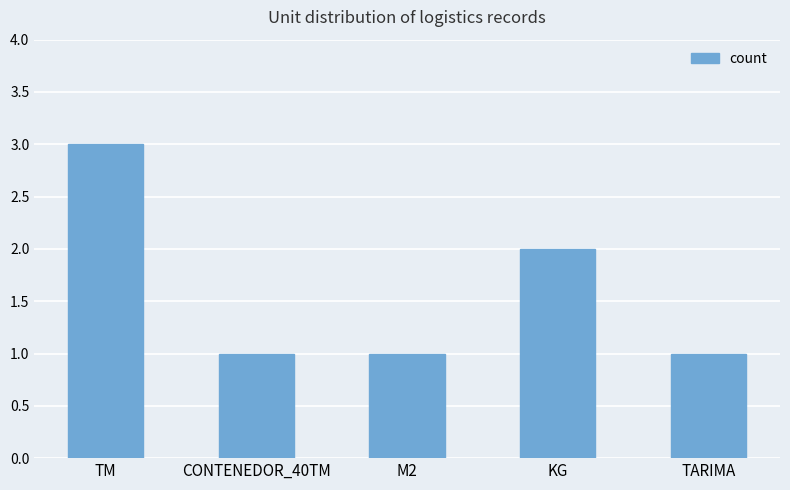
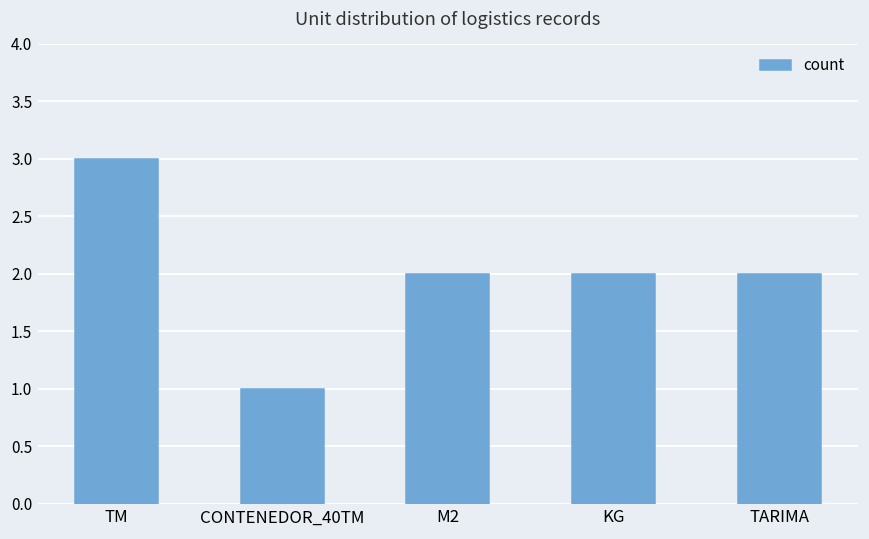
  {
    "TM": 3,
    "CONTENEDOR_40TM": 1,
-   "M2": 1,
+   "M2": 2,
    "KG": 2,
-   "TARIMA": 1
+   "TARIMA": 2
  }
